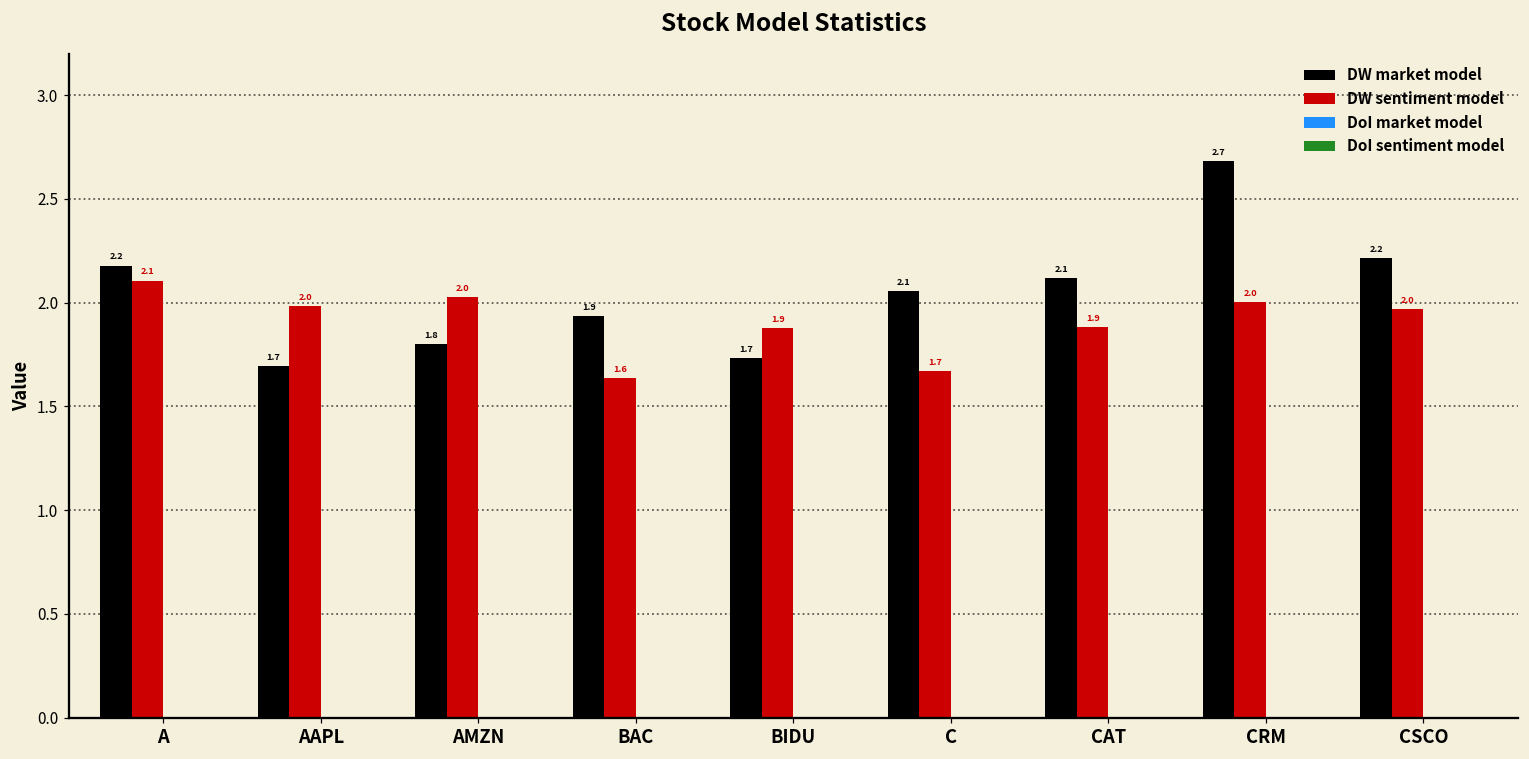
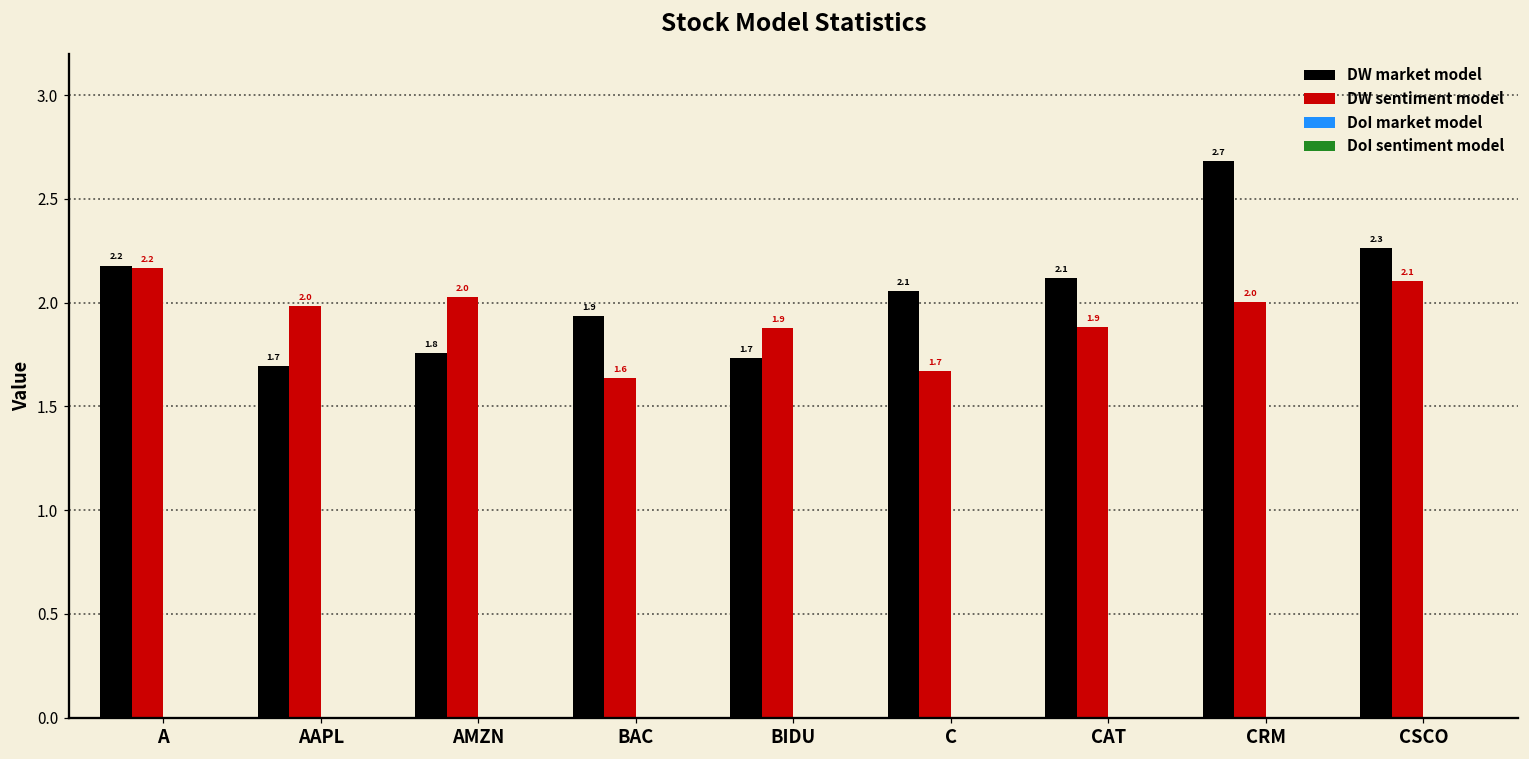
  {
    "DW market model": {
      "A": 2.2,
      "AAPL": 1.7,
-     "AMZN": 1.80,
+     "AMZN": 1.76,
      "BAC": 1.9,
      "BIDU": 1.7,
      "C": 2.1,
      "CAT": 2.1,
      "CRM": 2.7,
-     "CSCO": 2.2
+     "CSCO": 2.3
    },
    "DW sentiment model": {
-     "A": 2.1,
+     "A": 2.2,
      "AAPL": 2.0,
      "AMZN": 2.0,
      "BAC": 1.6,
      "BIDU": 1.9,
      "C": 1.7,
      "CAT": 1.9,
      "CRM": 2.0,
-     "CSCO": 2.0
+     "CSCO": 2.1
    },
    "DoI market model": {
      "A": 0.00,
      "AAPL": 0.00,
      "AMZN": 0.00,
      "BAC": 0.00,
      "BIDU": 0.00,
      "C": 0.00,
      "CAT": 0.00,
      "CRM": 0.00,
      "CSCO": 0.00
    },
    "DoI sentiment model": {
      "A": 0.00,
      "AAPL": 0.00,
      "AMZN": 0.00,
      "BAC": 0.00,
      "BIDU": 0.00,
      "C": 0.00,
      "CAT": 0.00,
      "CRM": 0.00,
      "CSCO": 0.00
    }
  }
